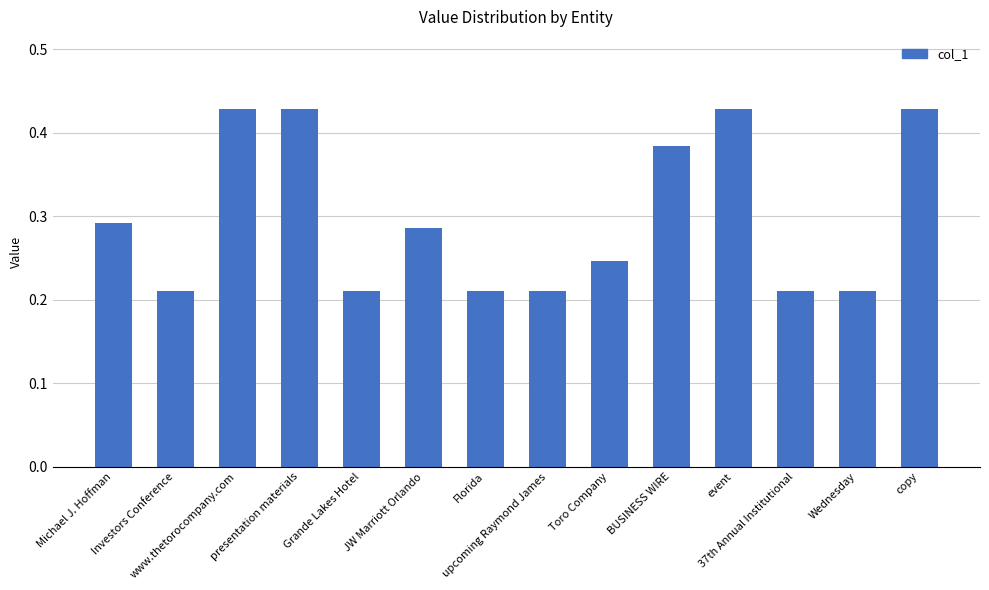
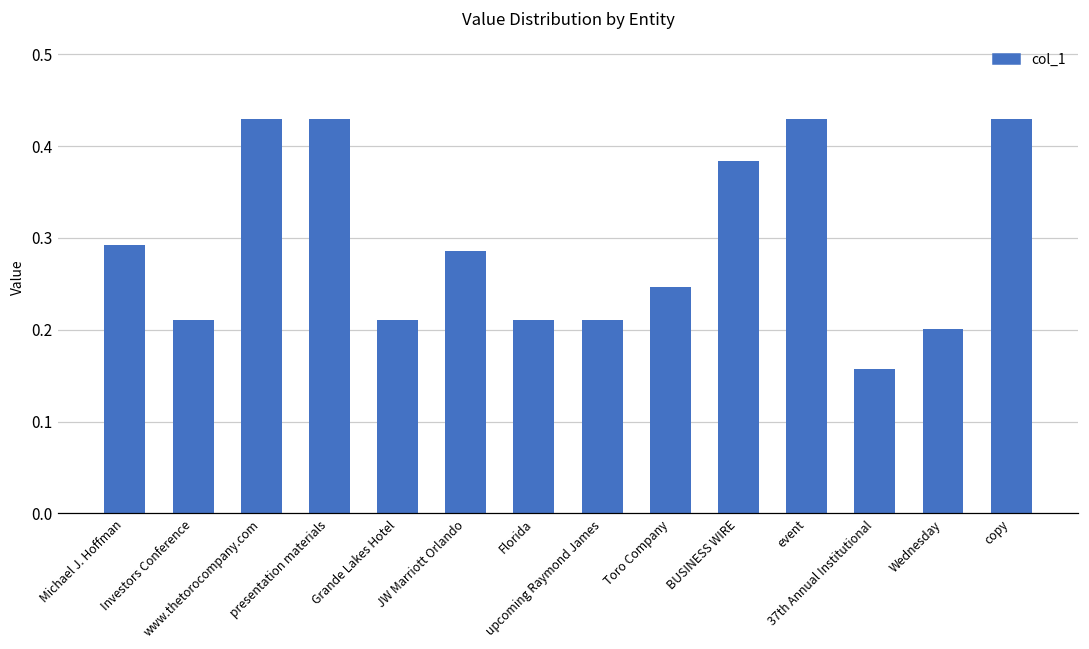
  {
    "Michael J. Hoffman": 0.29,
    "Investors Conference": 0.21,
    "www.thetorocompany.com": 0.43,
    "presentation materials": 0.43,
    "Grande Lakes Hotel": 0.21,
    "JW Marriott Orlando": 0.29,
    "Florida": 0.21,
    "upcoming Raymond James": 0.21,
    "Toro Company": 0.25,
    "BUSINESS WIRE": 0.38,
    "event": 0.43,
-   "37th Annual Institutional": 0.21,
-   "Wednesday": 0.21,
+   "37th Annual Institutional": 0.16,
+   "Wednesday": 0.20,
    "copy": 0.43
  }
